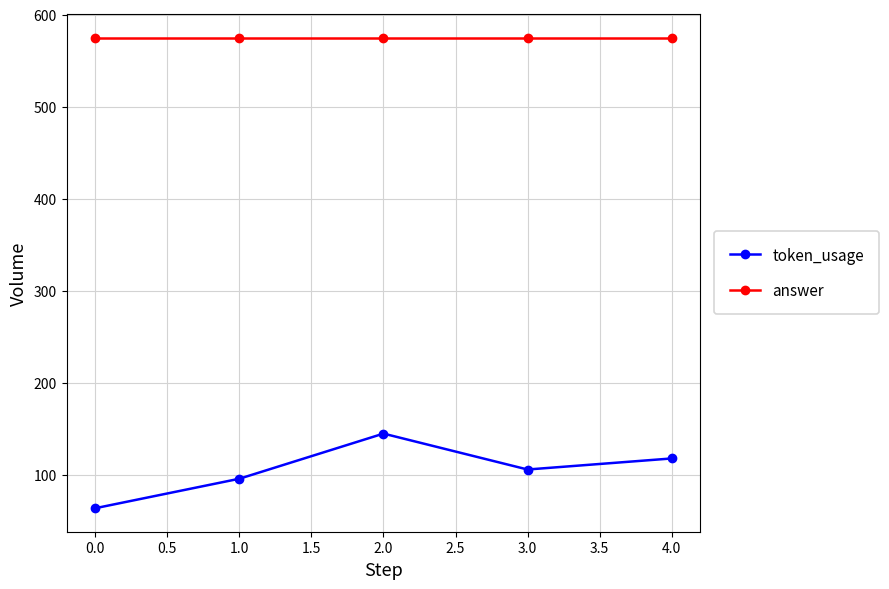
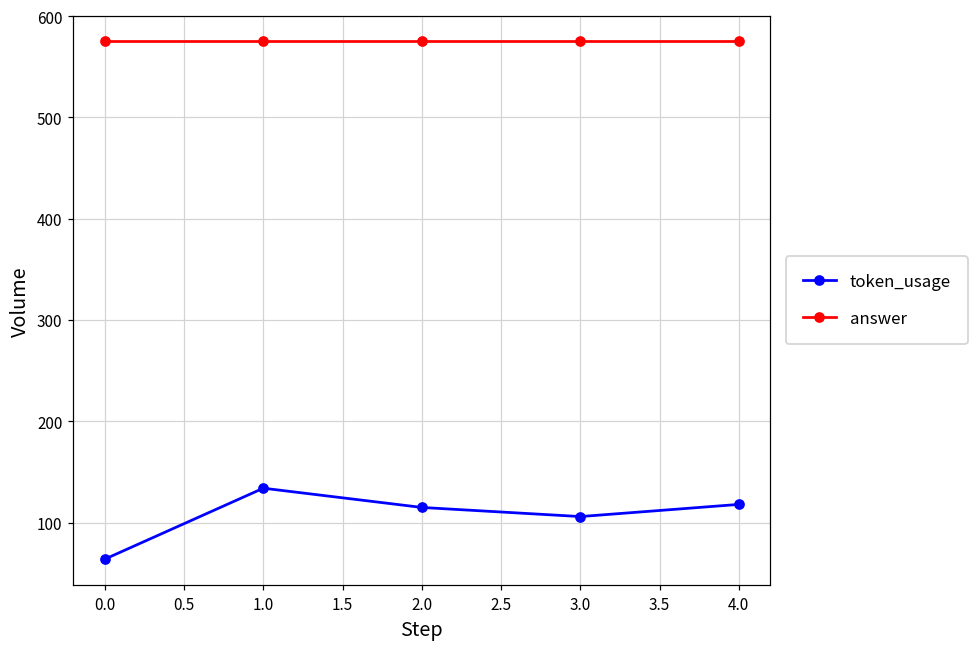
  {
    "token_usage": {
      "0.0": 60,
-     "1.0": 100,
-     "2.0": 150,
+     "1.0": 130,
+     "2.0": 120,
      "3.0": 110,
      "4.0": 120
    },
    "answer": {
      "0.0": 580,
      "1.0": 580,
      "2.0": 580,
      "3.0": 580,
      "4.0": 580
    }
  }
